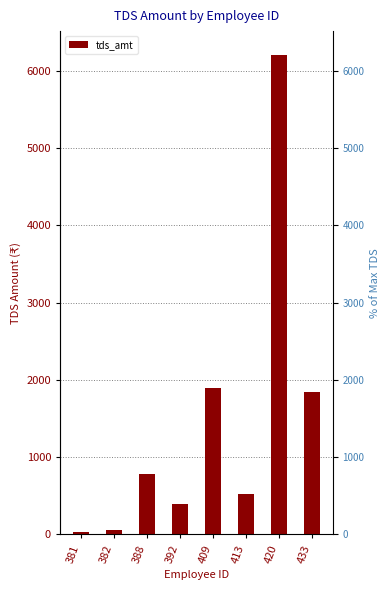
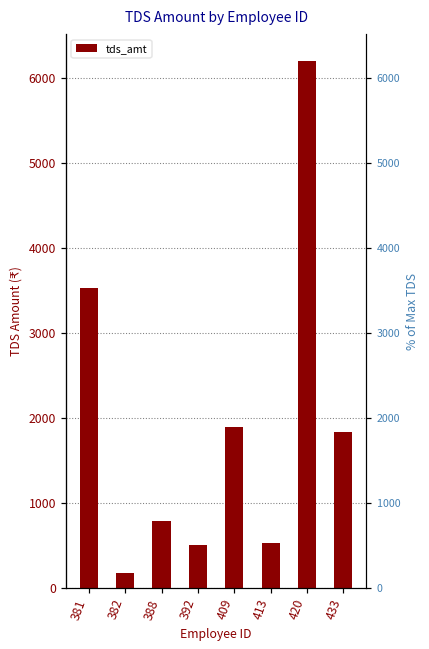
  {
-   "381": 0,
-   "382": 100,
+   "381": 3500,
+   "382": 200,
    "388": 800,
-   "392": 400,
+   "392": 500,
    "409": 1900,
    "413": 500,
    "420": 6200,
    "433": 1800
  }
